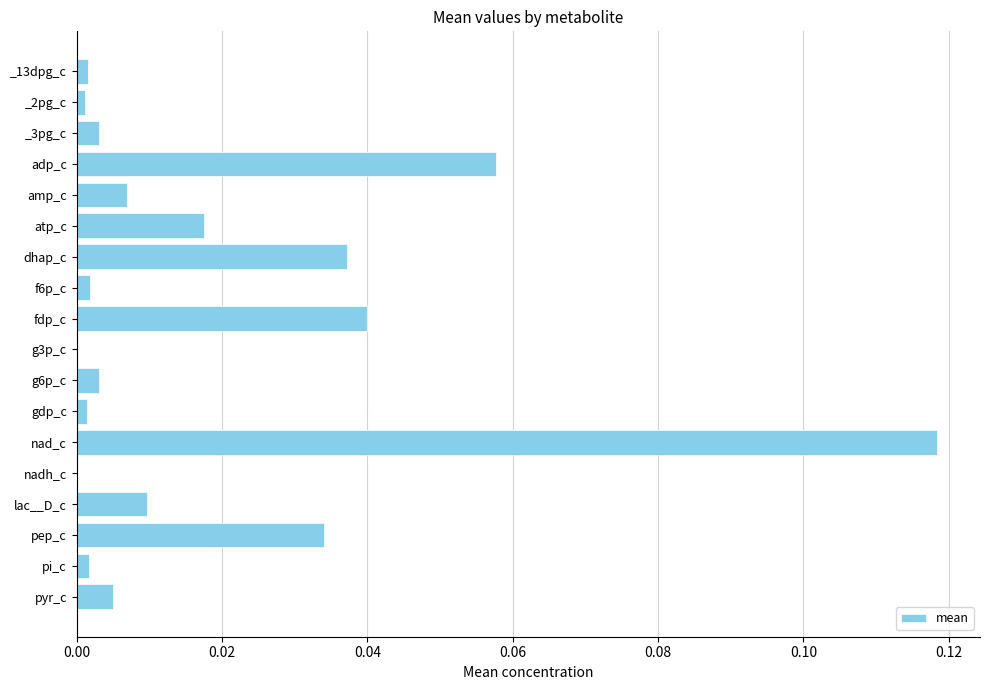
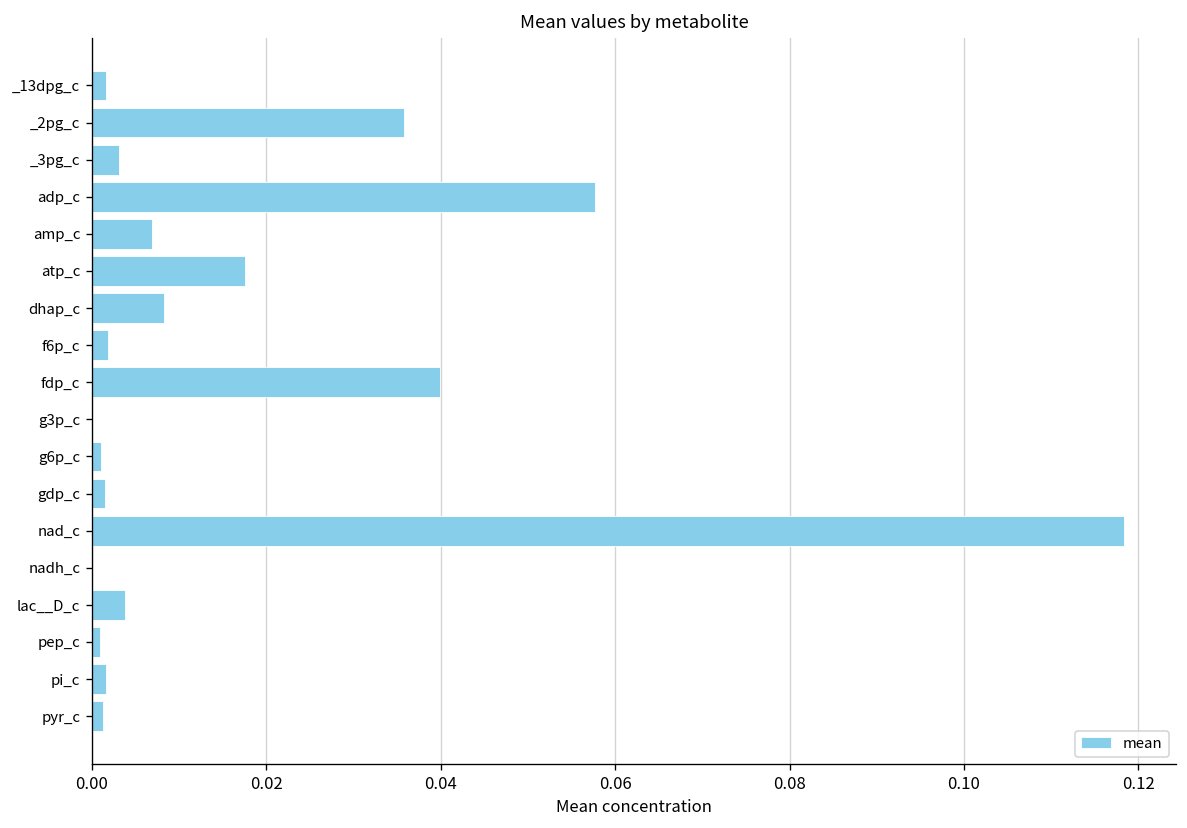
  {
    "_13dpg_c": 0.002,
-   "_2pg_c": 0.001,
+   "_2pg_c": 0.036,
    "_3pg_c": 0.003,
    "adp_c": 0.058,
    "amp_c": 0.007,
    "atp_c": 0.018,
-   "dhap_c": 0.037,
+   "dhap_c": 0.008,
    "f6p_c": 0.002,
    "fdp_c": 0.040,
-   "g6p_c": 0.003,
+   "g6p_c": 0.001,
    "gdp_c": 0.001,
    "nad_c": 0.118,
-   "lac__D_c": 0.010,
-   "pep_c": 0.034,
+   "lac__D_c": 0.004,
+   "pep_c": 0.001,
    "pi_c": 0.002,
-   "pyr_c": 0.005
+   "pyr_c": 0.001
  }
